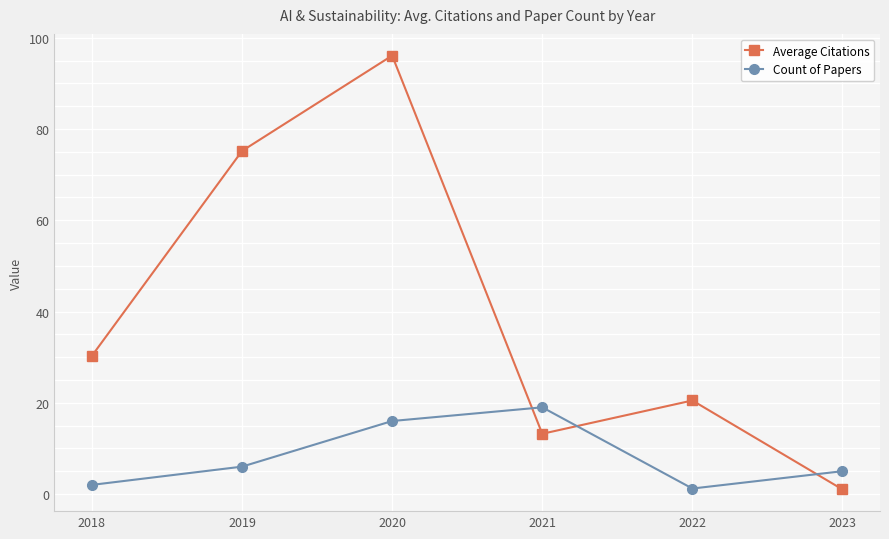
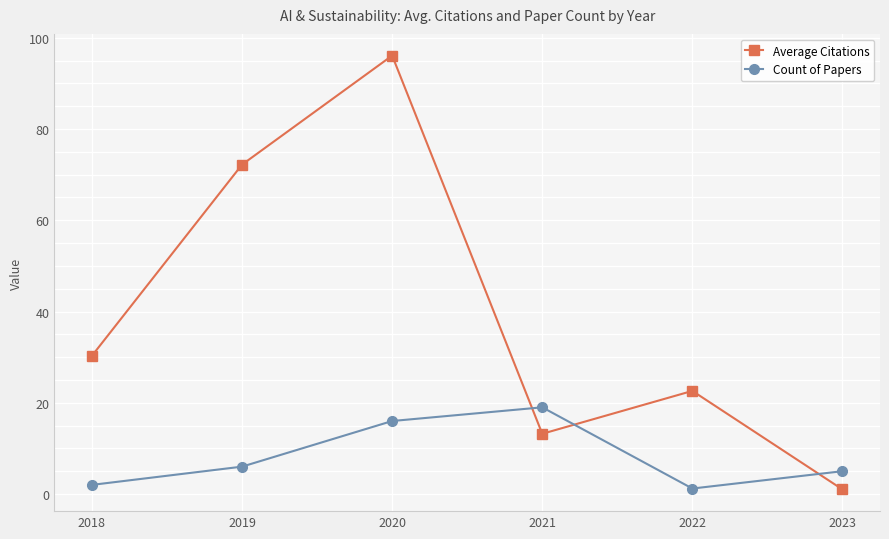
  {
    "Average Citations": {
      "2018": 30,
-     "2019": 75,
+     "2019": 72,
      "2020": 96,
      "2021": 13,
-     "2022": 21,
+     "2022": 23,
      "2023": 1
    },
    "Count of Papers": {
      "2018": 2,
      "2019": 6,
      "2020": 16,
      "2021": 19,
      "2022": 1,
      "2023": 5
    }
  }
